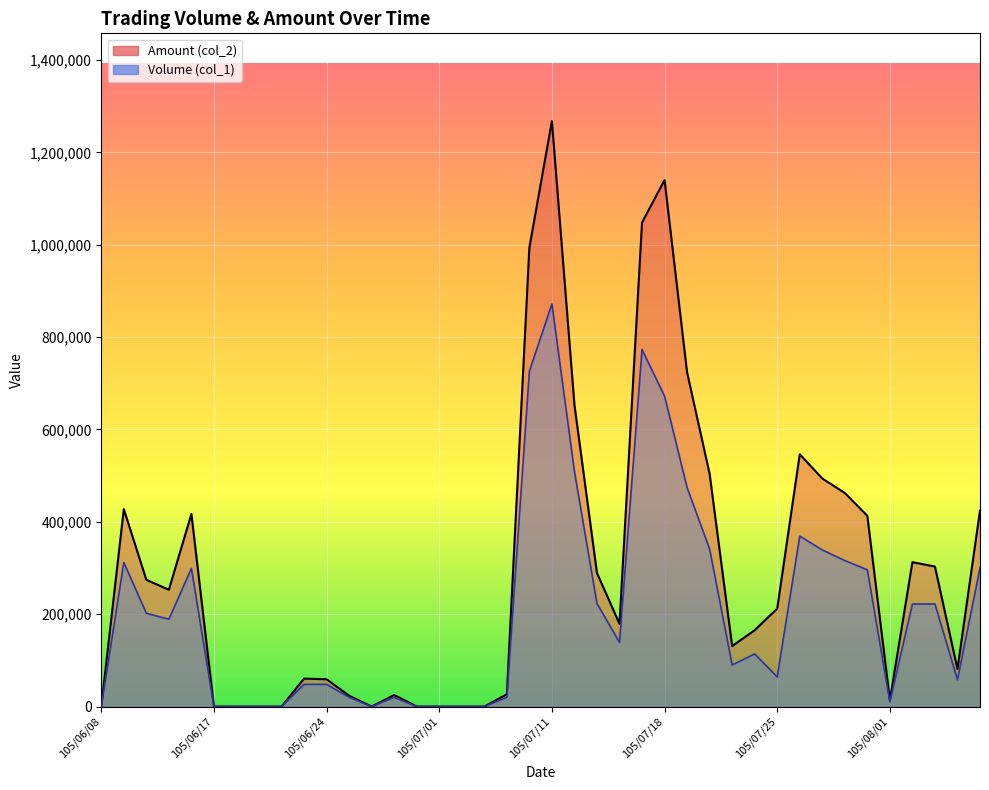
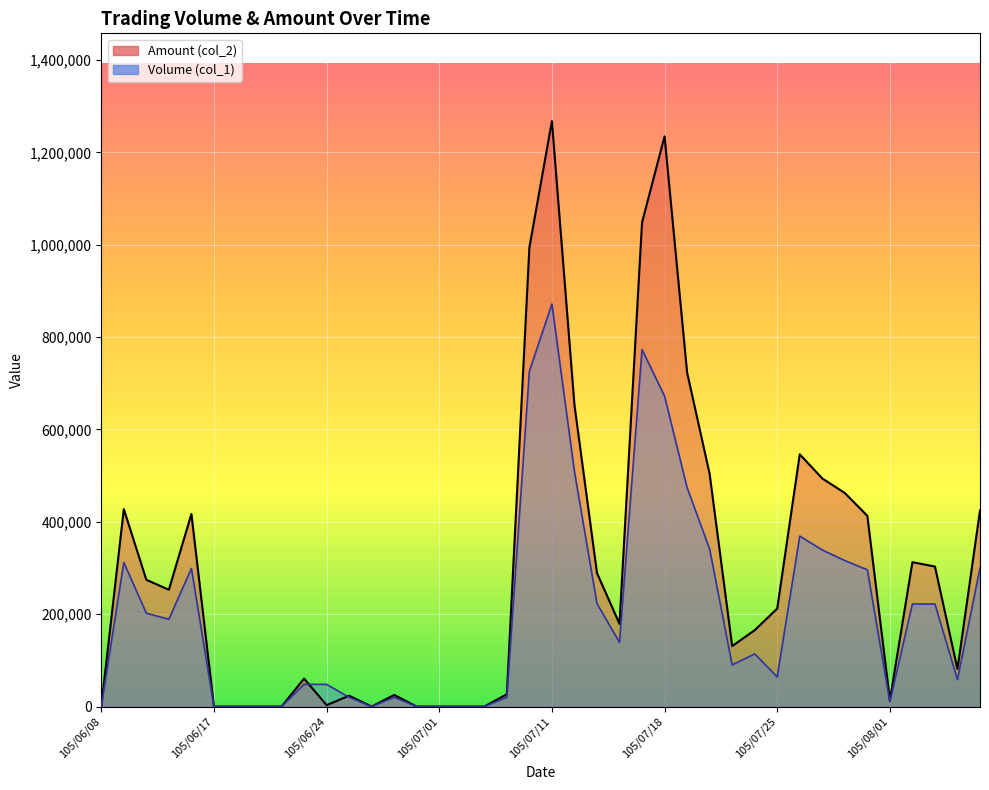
  {
    "Amount (col_2)": {
-     "105/06/24": "60,000",
+     "105/06/24": "0",
      "105/07/11": "1,270,000",
-     "105/07/18": "1,140,000",
+     "105/07/18": "1,230,000",
      "105/07/25": "210,000"
    },
    "Volume (col_1)": {
      "105/06/24": "50,000",
      "105/07/11": "870,000",
      "105/07/18": "670,000",
      "105/07/25": "60,000"
    }
  }
